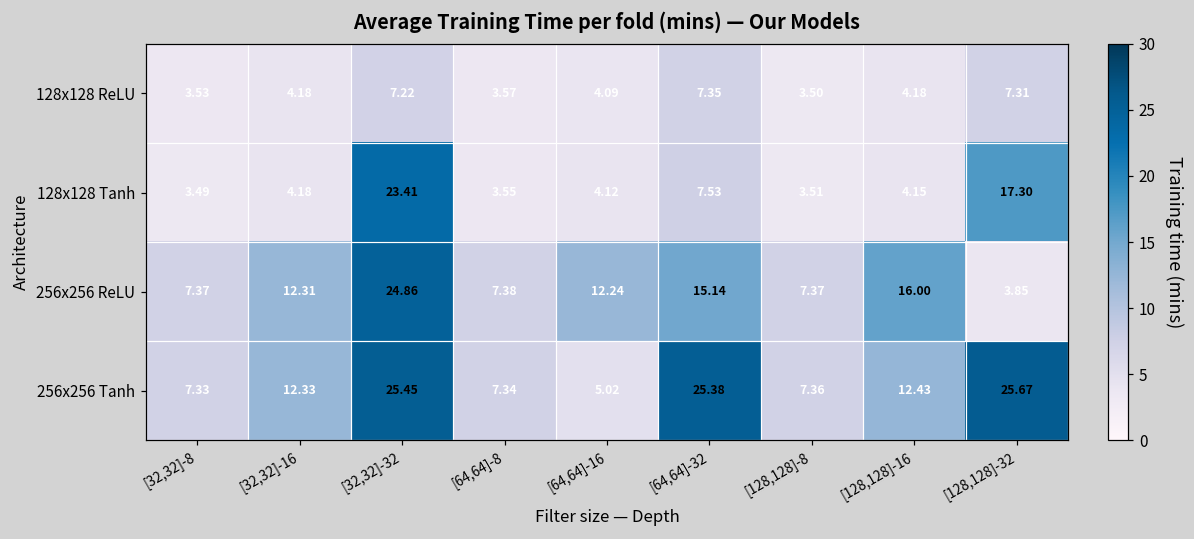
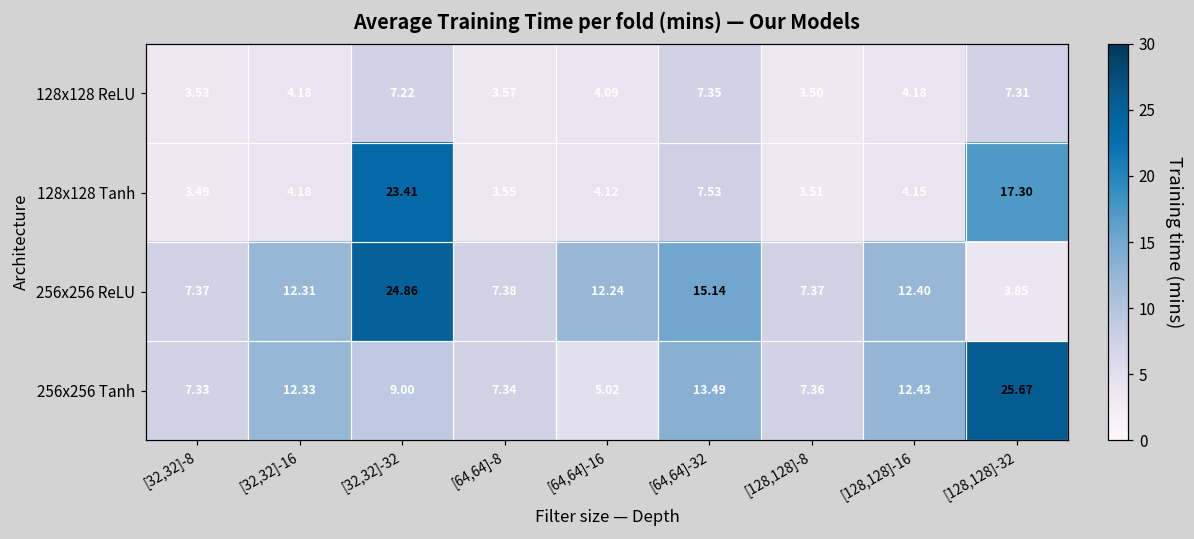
  {
    "128x128 Tanh": {
      "[32,32]-32": 23.41,
      "[64,64]-32": 7.53,
      "[128,128]-32": 17.30
    },
    "256x256 ReLU": {
      "[32,32]-16": 12.31,
      "[32,32]-32": 24.86,
      "[64,64]-16": 12.24,
      "[64,64]-32": 15.14,
-     "[128,128]-16": 16.00
+     "[128,128]-16": 12.40
    },
    "256x256 Tanh": {
      "[32,32]-16": 12.33,
-     "[32,32]-32": 25.45,
-     "[64,64]-32": 25.38,
+     "[32,32]-32": 9.00,
+     "[64,64]-32": 13.49,
      "[128,128]-16": 12.43,
      "[128,128]-32": 25.67
    }
  }
